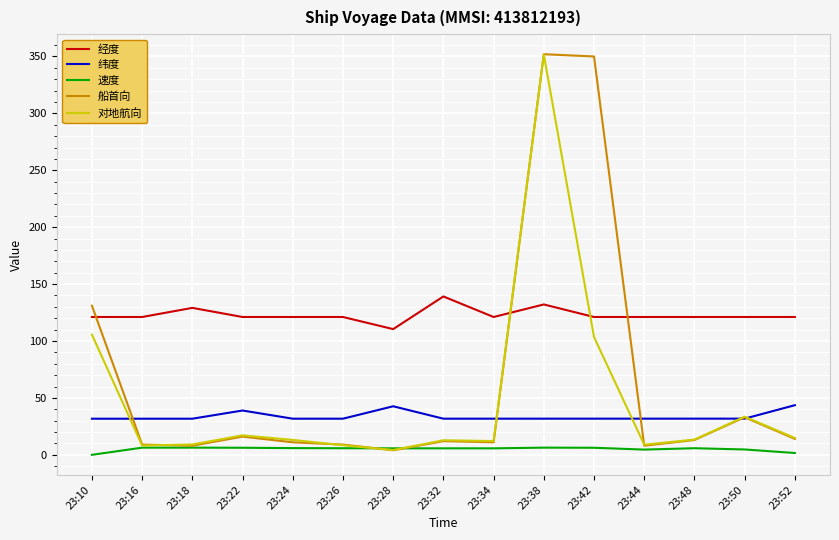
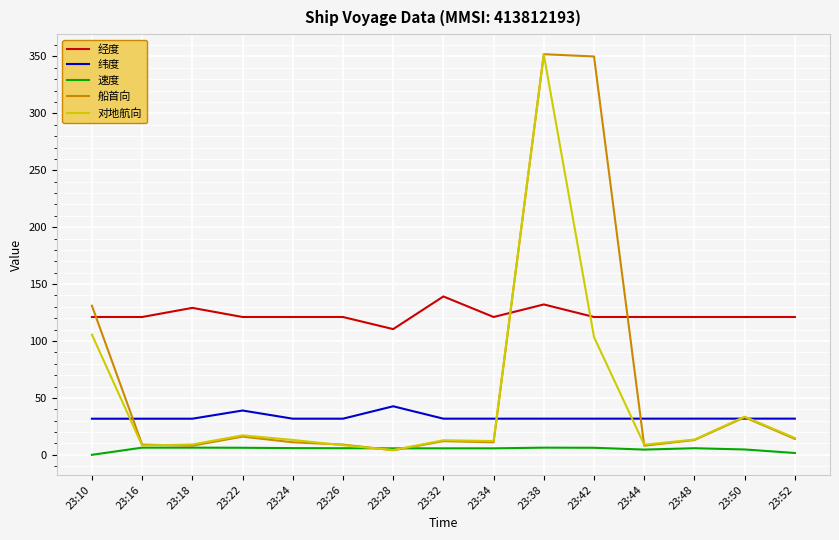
  {
    "经度": {
      "23:10": 121,
      "23:16": 121,
      "23:18": 129,
      "23:22": 121,
      "23:24": 121,
      "23:26": 121,
      "23:28": 110,
      "23:32": 139,
      "23:34": 121,
      "23:38": 132,
      "23:42": 121,
      "23:44": 121,
      "23:48": 121,
      "23:50": 121,
      "23:52": 121
    },
    "纬度": {
      "23:10": 32,
      "23:16": 32,
      "23:18": 32,
      "23:22": 39,
      "23:24": 32,
      "23:26": 32,
      "23:28": 43,
      "23:32": 32,
      "23:34": 32,
      "23:38": 32,
      "23:42": 32,
      "23:44": 32,
      "23:48": 32,
-     "23:52": 44
+     "23:52": 32
    },
    "速度": {
      "23:10": 0,
      "23:22": 6,
      "23:24": 6,
      "23:26": 6,
      "23:32": 6,
      "23:34": 6,
      "23:38": 6,
      "23:42": 6,
      "23:44": 5,
      "23:48": 6,
      "23:50": 5,
      "23:52": 2
    },
    "船首向": {
      "23:10": 131,
      "23:42": 350
    },
    "对地航向": {
      "23:10": 106,
      "23:42": 104
    }
  }
